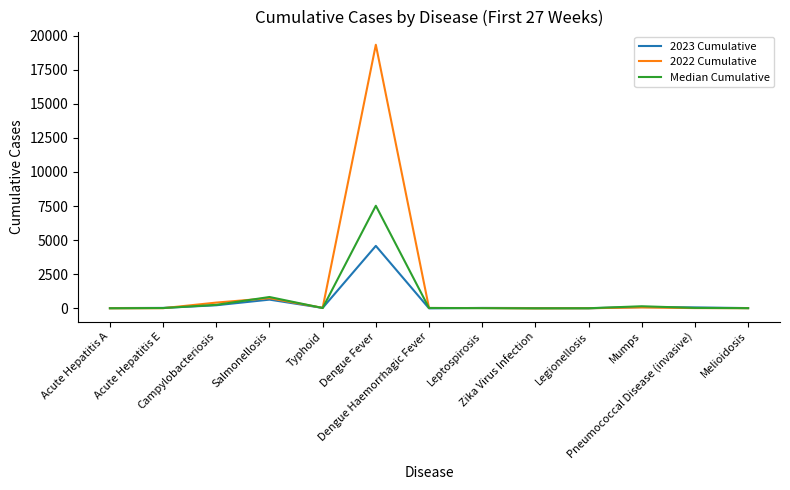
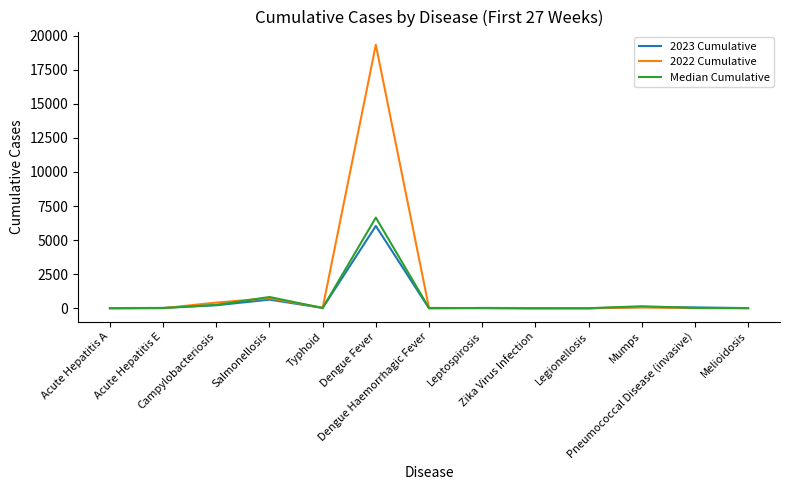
  {
    "2023 Cumulative": {
-     "Dengue Fever": 4600
+     "Dengue Fever": 6000
    },
    "2022 Cumulative": {
      "Dengue Fever": 19300
    },
    "Median Cumulative": {
-     "Dengue Fever": 7500
+     "Dengue Fever": 6700
    }
  }
